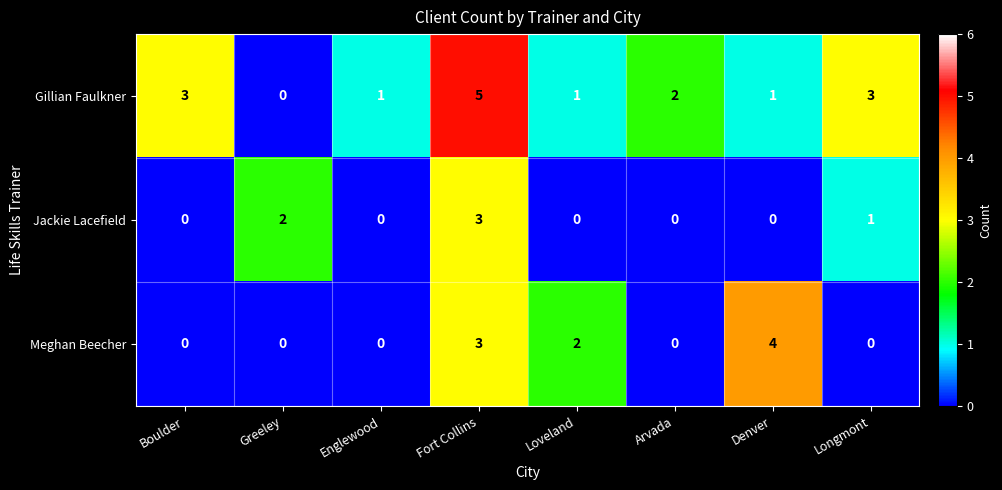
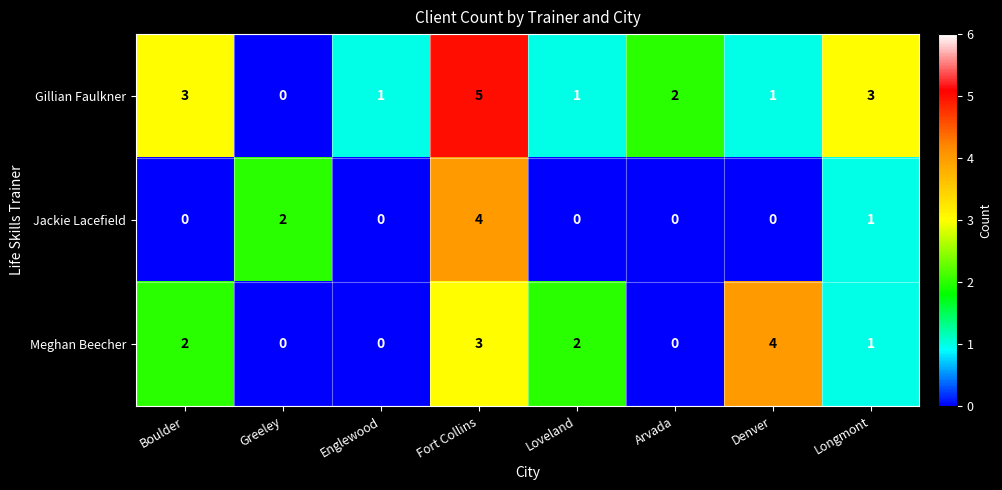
  {
    "Gillian Faulkner": {
      "Boulder": 3,
      "Greeley": 0,
      "Englewood": 1,
      "Fort Collins": 5,
      "Loveland": 1,
      "Arvada": 2,
      "Denver": 1,
      "Longmont": 3
    },
    "Jackie Lacefield": {
      "Boulder": 0,
      "Greeley": 2,
      "Englewood": 0,
-     "Fort Collins": 3,
+     "Fort Collins": 4,
      "Loveland": 0,
      "Arvada": 0,
      "Denver": 0,
      "Longmont": 1
    },
    "Meghan Beecher": {
-     "Boulder": 0,
+     "Boulder": 2,
      "Greeley": 0,
      "Englewood": 0,
      "Fort Collins": 3,
      "Loveland": 2,
      "Arvada": 0,
      "Denver": 4,
-     "Longmont": 0
+     "Longmont": 1
    }
  }
